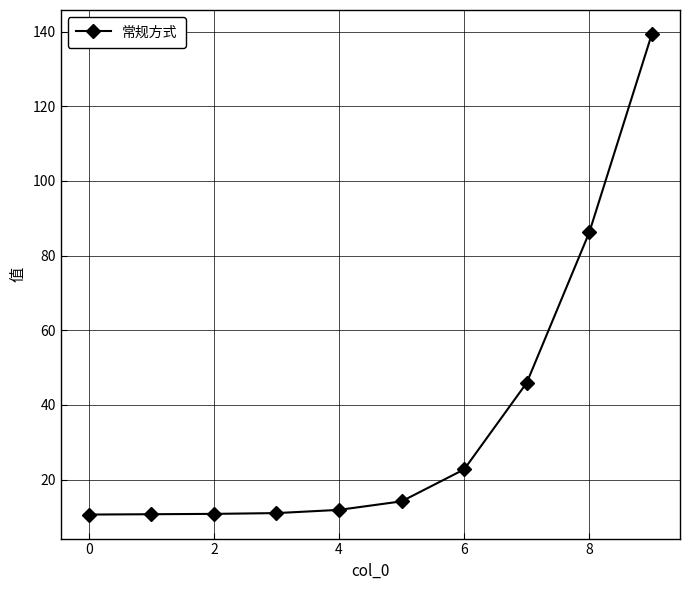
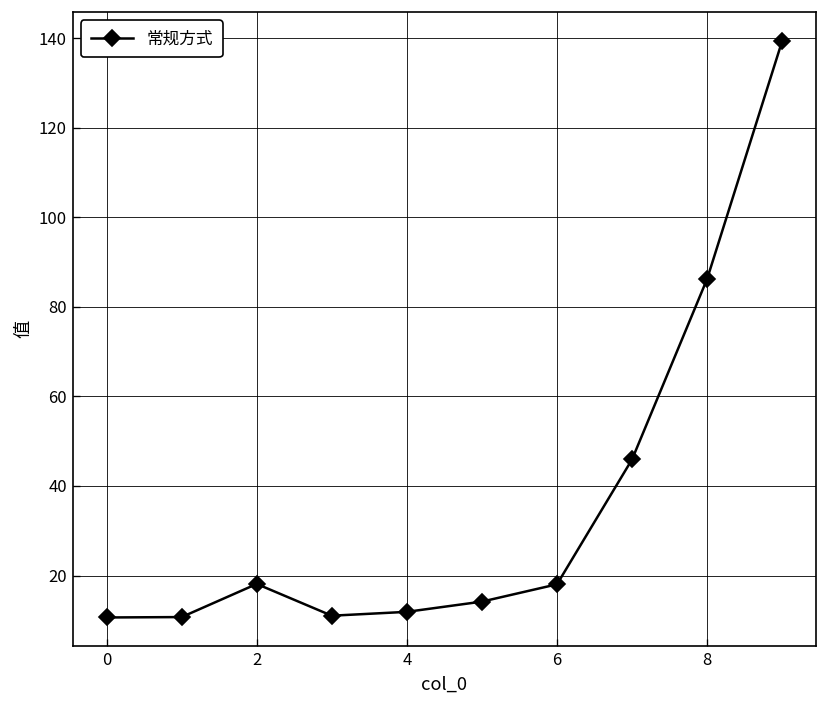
  {
    "0": 11,
-   "2": 11,
+   "2": 18,
    "4": 12,
-   "6": 23,
+   "6": 18,
    "8": 86
  }
